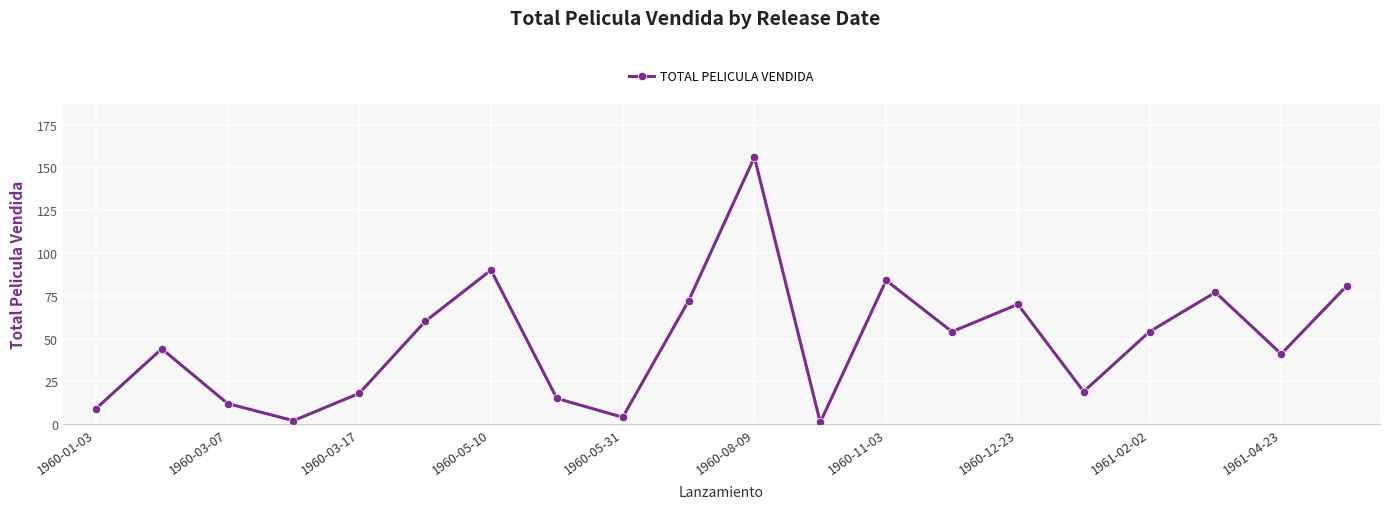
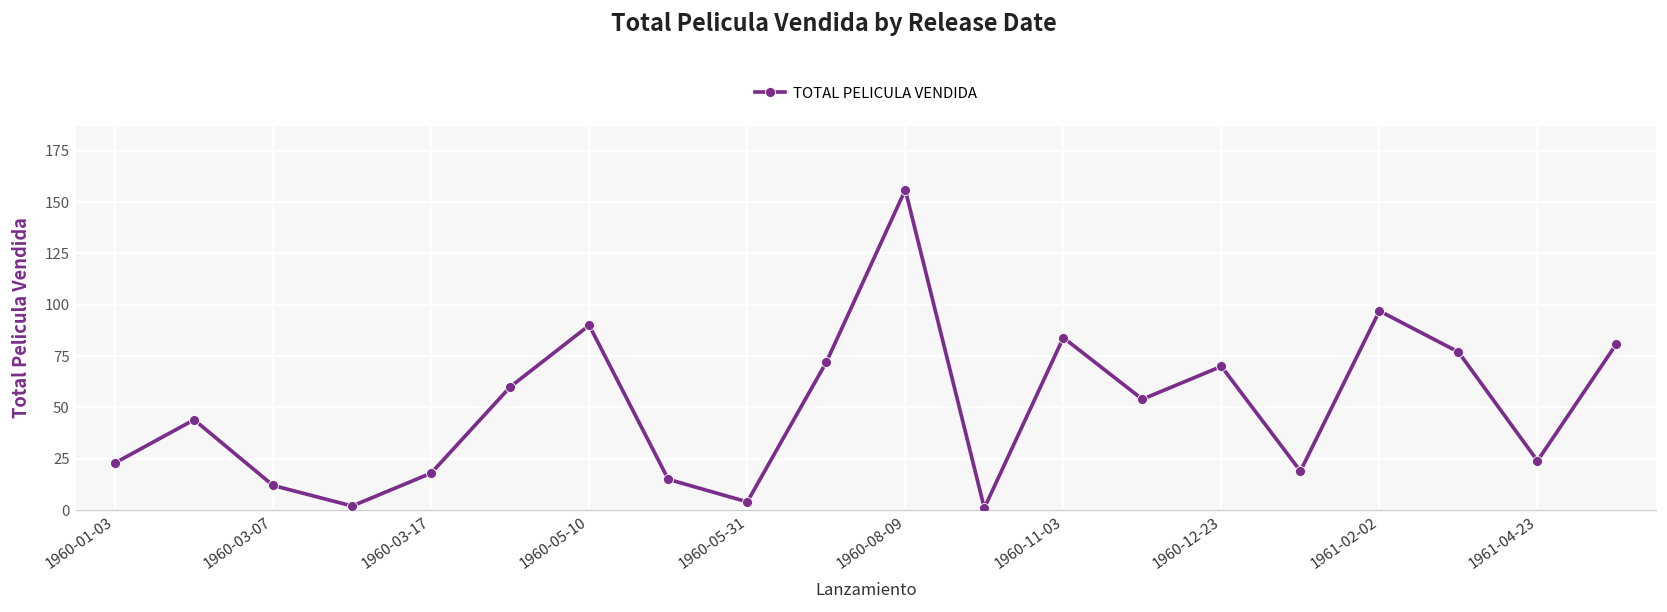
  {
-   "1960-01-03": 9,
+   "1960-01-03": 23,
    "1960-03-07": 12,
    "1960-03-17": 18,
    "1960-05-10": 90,
    "1960-05-31": 4,
    "1960-08-09": 156,
    "1960-11-03": 84,
    "1960-12-23": 70,
-   "1961-02-02": 54,
-   "1961-04-23": 41
+   "1961-02-02": 97,
+   "1961-04-23": 24
  }
